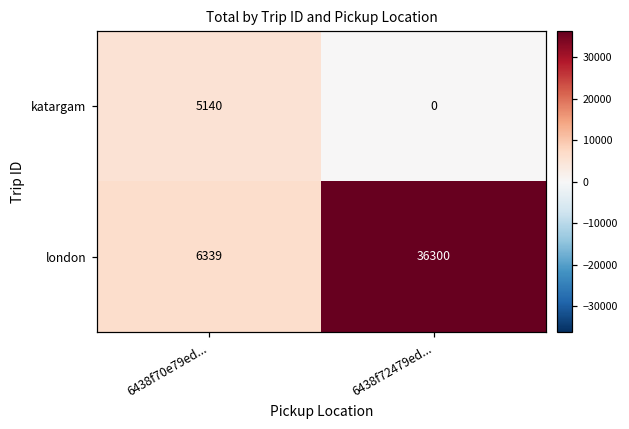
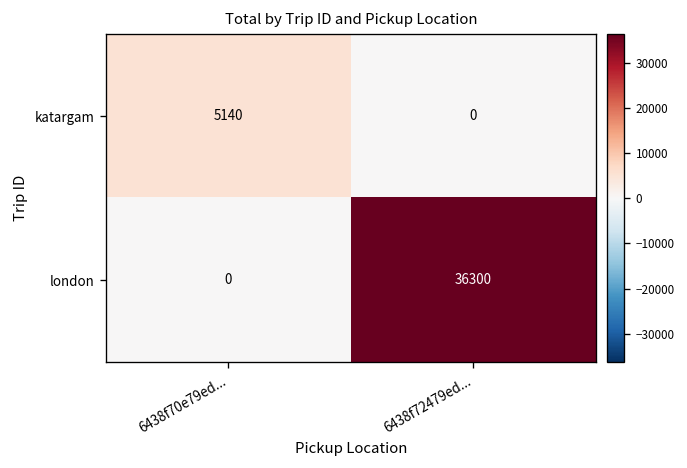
  {
    "katargam": {
      "6438f70e79ed...": 5140,
      "6438f72479ed...": 0
    },
    "london": {
-     "6438f70e79ed...": 6339,
+     "6438f70e79ed...": 0,
      "6438f72479ed...": 36300
    }
  }
